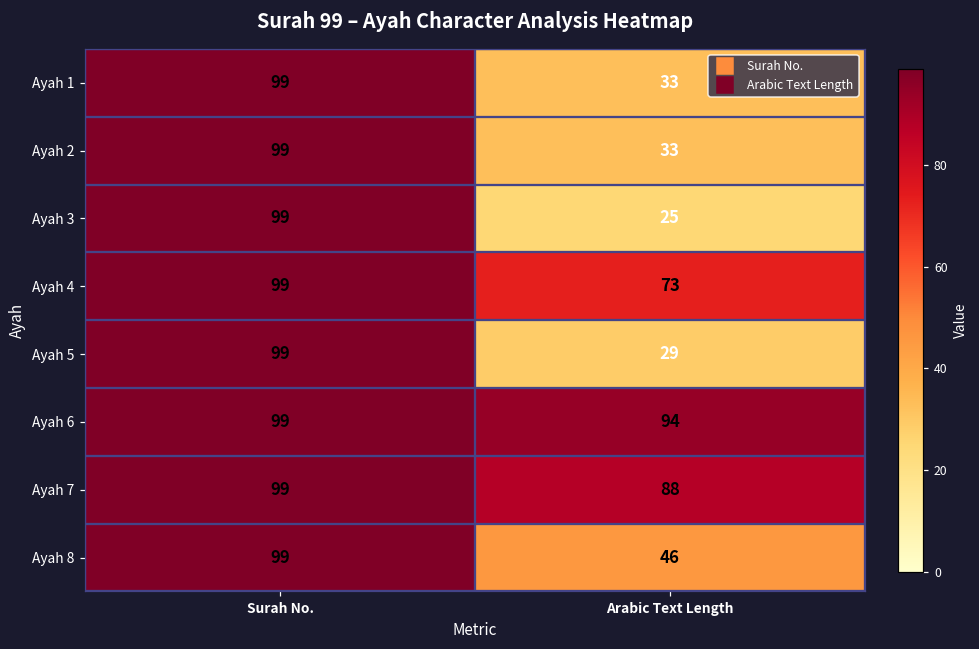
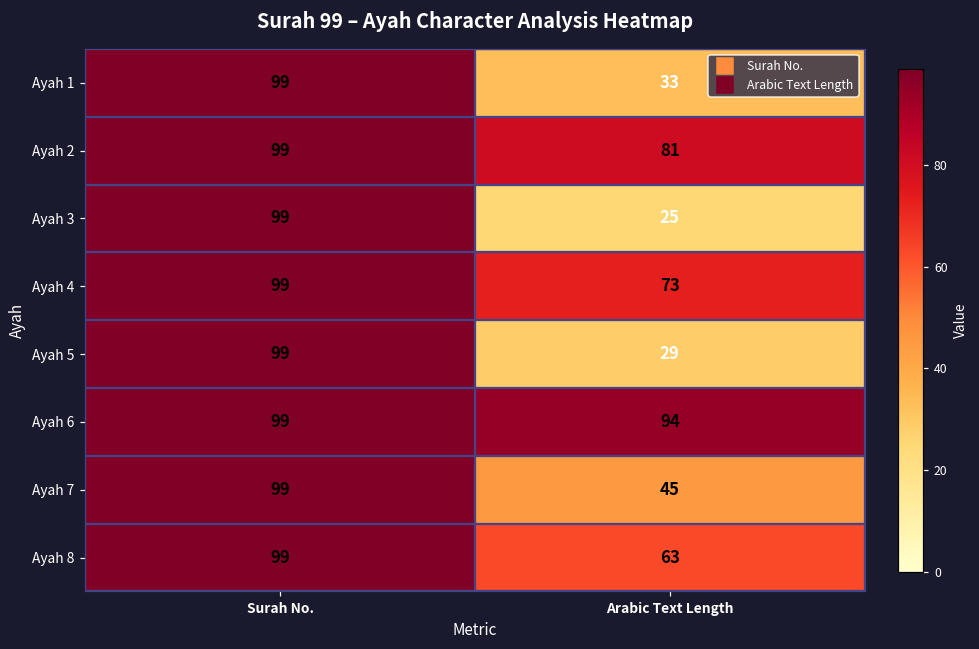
  {
    "Ayah 1": {
      "Surah No.": 99,
      "Arabic Text Length": 33
    },
    "Ayah 2": {
      "Surah No.": 99,
-     "Arabic Text Length": 33
+     "Arabic Text Length": 81
    },
    "Ayah 3": {
      "Surah No.": 99,
      "Arabic Text Length": 25
    },
    "Ayah 4": {
      "Surah No.": 99,
      "Arabic Text Length": 73
    },
    "Ayah 5": {
      "Surah No.": 99,
      "Arabic Text Length": 29
    },
    "Ayah 6": {
      "Surah No.": 99,
      "Arabic Text Length": 94
    },
    "Ayah 7": {
      "Surah No.": 99,
-     "Arabic Text Length": 88
+     "Arabic Text Length": 45
    },
    "Ayah 8": {
      "Surah No.": 99,
-     "Arabic Text Length": 46
+     "Arabic Text Length": 63
    }
  }
